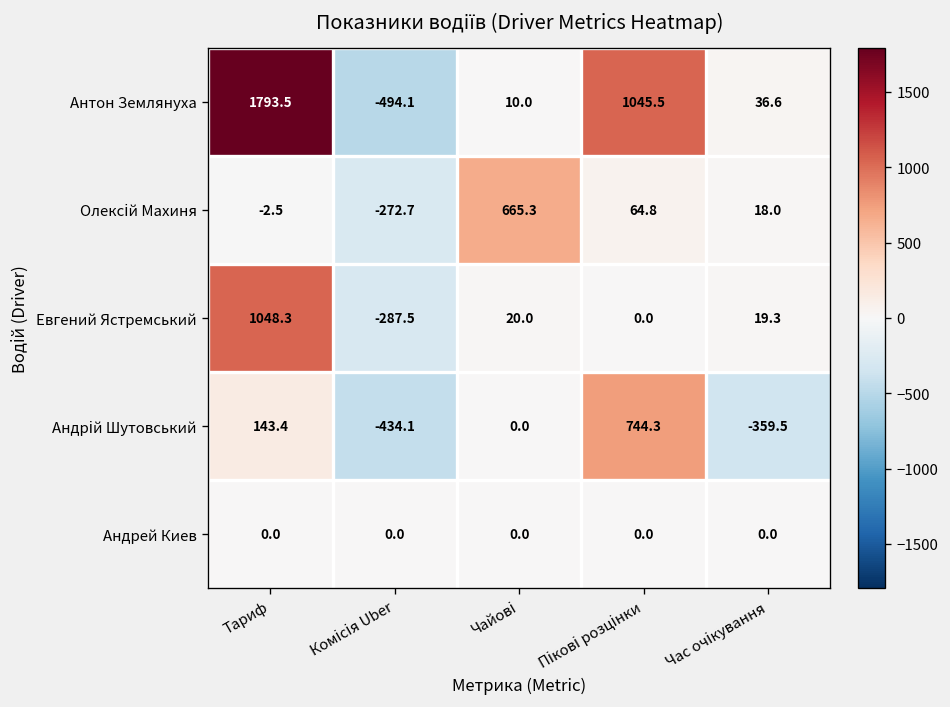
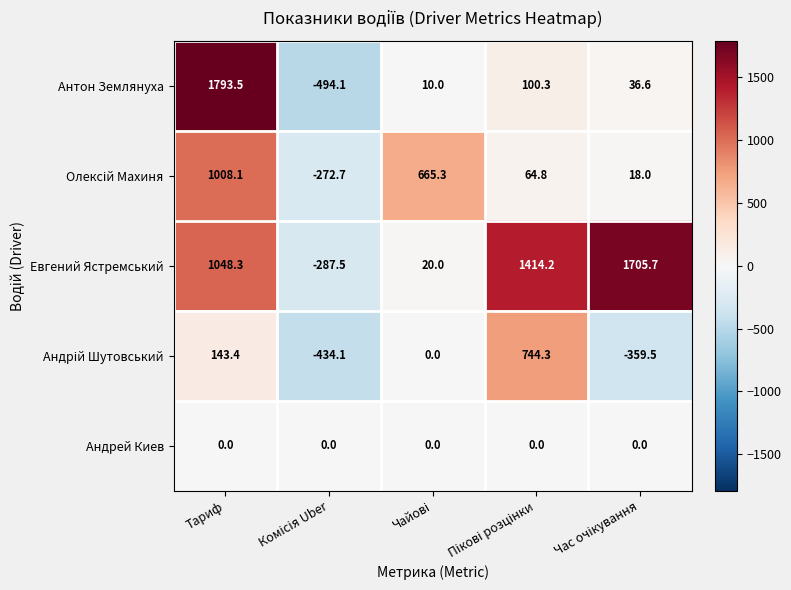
  {
    "Антон Землянуха": {
      "Тариф": 1793.5,
      "Комісія Uber": -494.1,
      "Чайові": 10.0,
-     "Пікові розцінки": 1045.5,
+     "Пікові розцінки": 100.3,
      "Час очікування": 36.6
    },
    "Олексій Махиня": {
-     "Тариф": -2.5,
+     "Тариф": 1008.1,
      "Комісія Uber": -272.7,
      "Чайові": 665.3,
      "Пікові розцінки": 64.8,
      "Час очікування": 18.0
    },
    "Евгений Ястремський": {
      "Тариф": 1048.3,
      "Комісія Uber": -287.5,
      "Чайові": 20.0,
-     "Пікові розцінки": 0.0,
-     "Час очікування": 19.3
+     "Пікові розцінки": 1414.2,
+     "Час очікування": 1705.7
    },
    "Андрій Шутовський": {
      "Тариф": 143.4,
      "Комісія Uber": -434.1,
      "Чайові": 0.0,
      "Пікові розцінки": 744.3,
      "Час очікування": -359.5
    },
    "Андрей Киев": {
      "Тариф": 0.0,
      "Комісія Uber": 0.0,
      "Чайові": 0.0,
      "Пікові розцінки": 0.0,
      "Час очікування": 0.0
    }
  }
